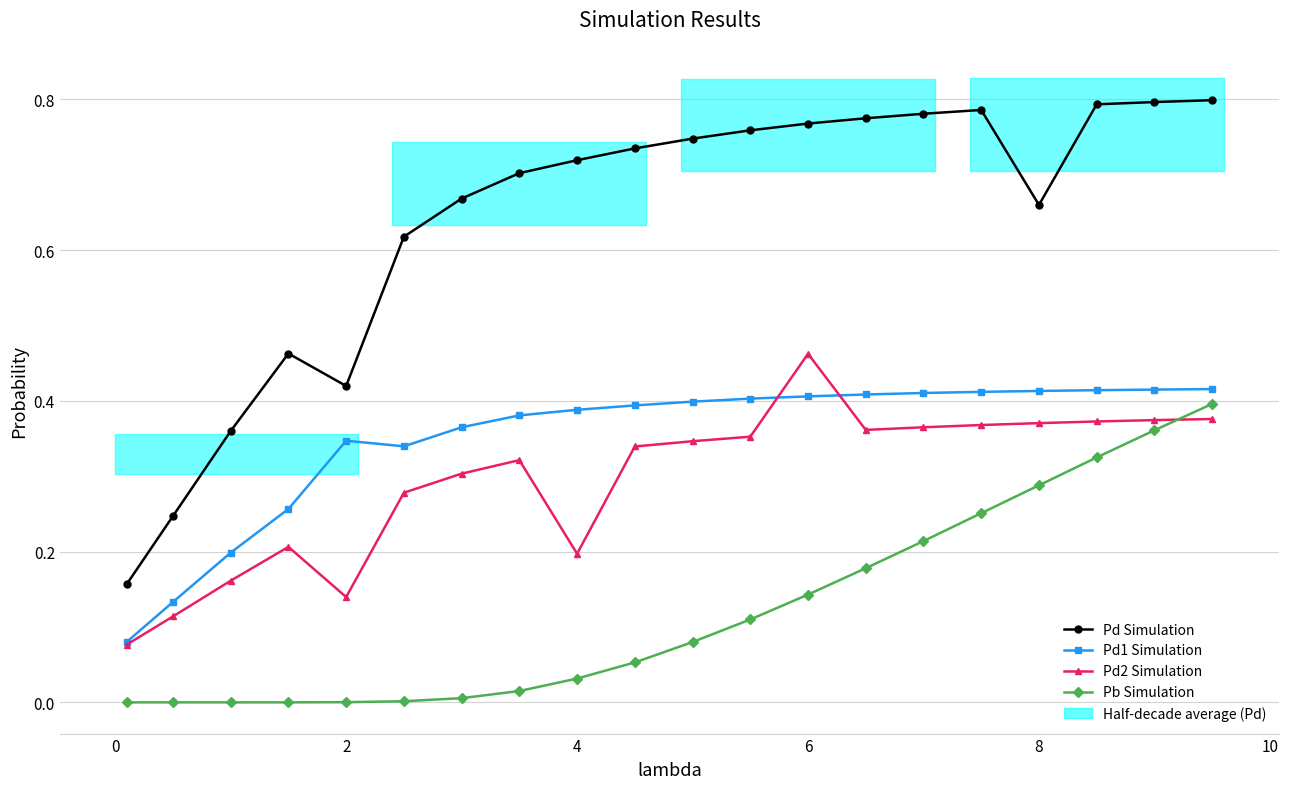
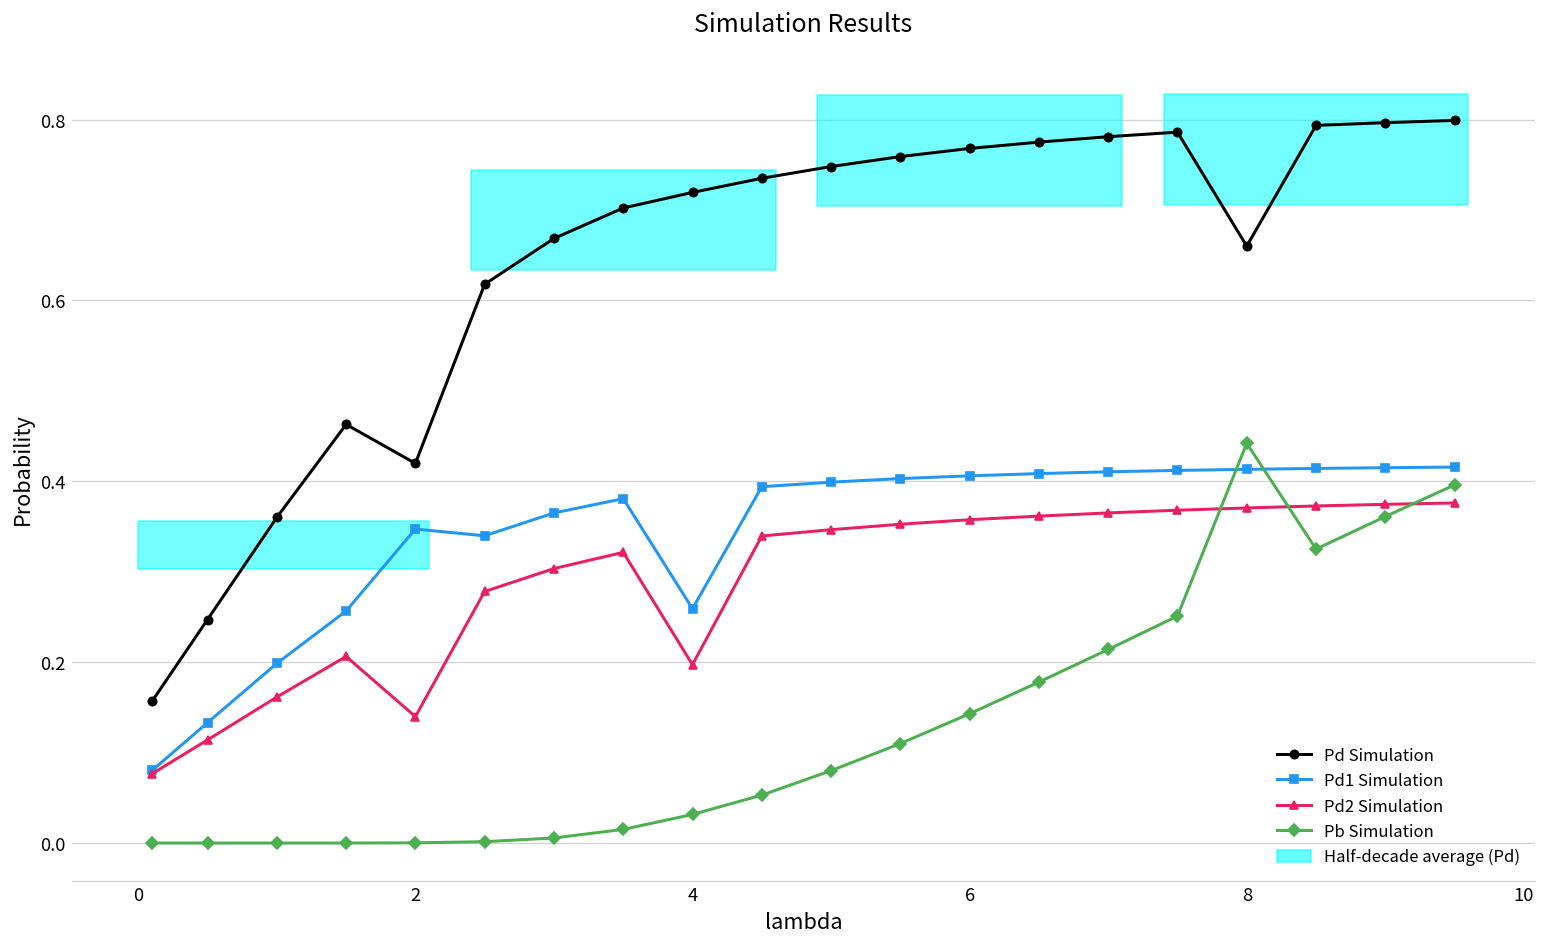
  {
    "Pd Simulation": {
      "2": 0.42,
      "4": 0.72,
      "6": 0.77,
      "8": 0.66
    },
    "Pd1 Simulation": {
      "2": 0.35,
-     "4": 0.39,
+     "4": 0.26,
      "6": 0.41,
      "8": 0.41
    },
    "Pd2 Simulation": {
      "2": 0.14,
      "4": 0.20,
-     "6": 0.46,
+     "6": 0.36,
      "8": 0.37
    },
    "Pb Simulation": {
      "2": 0.00,
      "4": 0.03,
      "6": 0.14,
-     "8": 0.29
+     "8": 0.44
    }
  }
